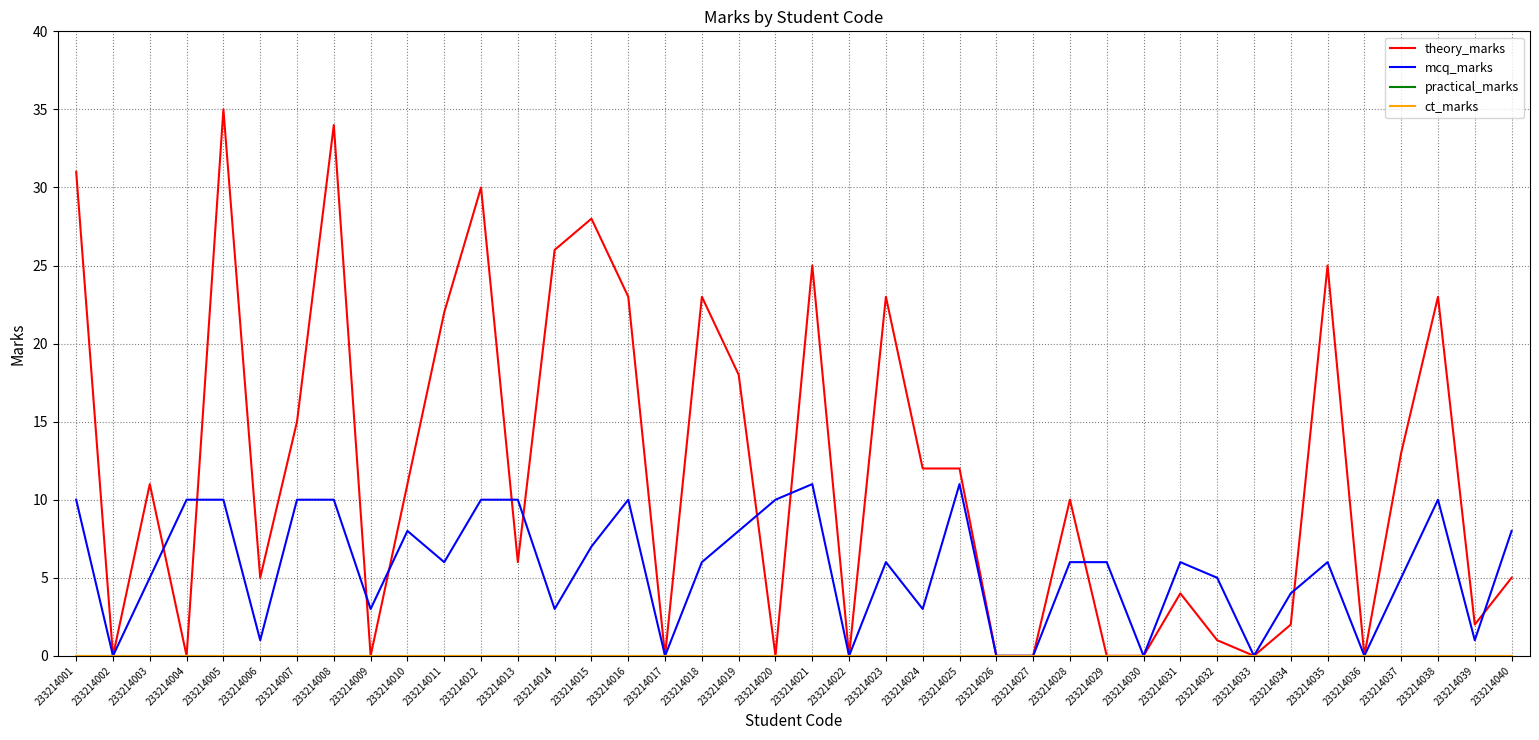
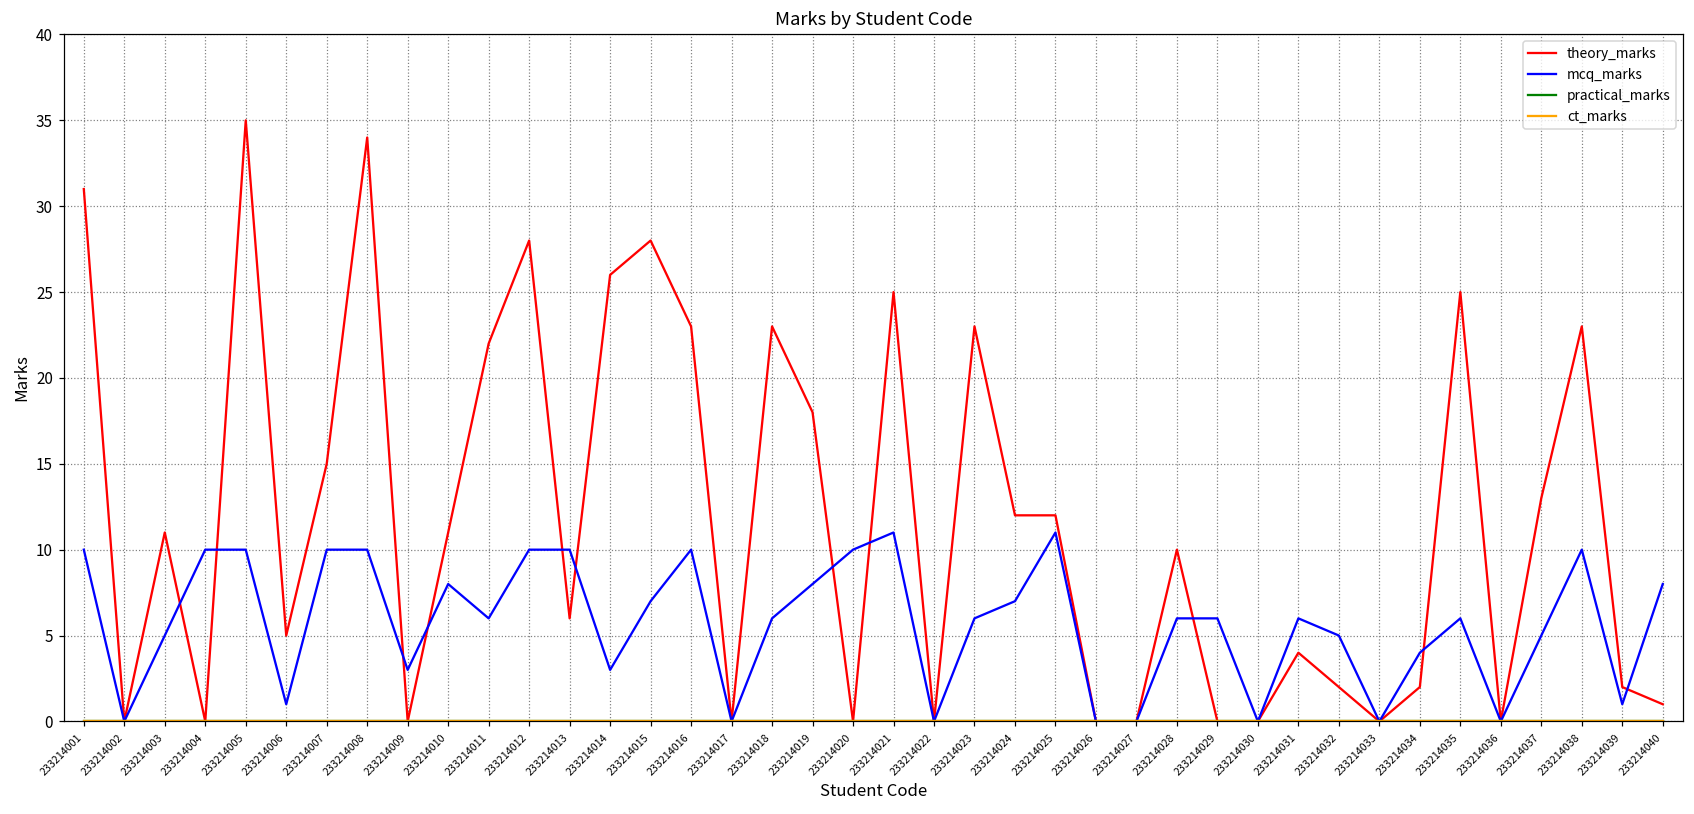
  {
    "theory_marks": {
      "233214001": 31,
      "233214003": 11,
      "233214005": 35,
      "233214006": 5,
      "233214007": 15,
      "233214008": 34,
      "233214010": 11,
      "233214011": 22,
-     "233214012": 30,
+     "233214012": 28,
      "233214013": 6,
      "233214014": 26,
      "233214015": 28,
      "233214016": 23,
      "233214018": 23,
      "233214019": 18,
      "233214021": 25,
      "233214023": 23,
      "233214024": 12,
      "233214025": 12,
      "233214028": 10,
      "233214031": 4,
-     "233214032": 1,
+     "233214032": 2,
      "233214034": 2,
      "233214035": 25,
      "233214037": 13,
      "233214038": 23,
      "233214039": 2,
-     "233214040": 5
+     "233214040": 1
    },
    "mcq_marks": {
      "233214001": 10,
      "233214003": 5,
      "233214004": 10,
      "233214005": 10,
      "233214006": 1,
      "233214007": 10,
      "233214008": 10,
      "233214009": 3,
      "233214010": 8,
      "233214011": 6,
      "233214012": 10,
      "233214013": 10,
      "233214014": 3,
      "233214015": 7,
      "233214016": 10,
      "233214018": 6,
      "233214019": 8,
      "233214020": 10,
      "233214021": 11,
      "233214023": 6,
-     "233214024": 3,
+     "233214024": 7,
      "233214025": 11,
      "233214028": 6,
      "233214029": 6,
      "233214031": 6,
      "233214032": 5,
      "233214034": 4,
      "233214035": 6,
      "233214037": 5,
      "233214038": 10,
      "233214039": 1,
      "233214040": 8
    },
    "ct_marks": {
      "233214001": 0,
      "233214003": 0,
      "233214005": 0,
      "233214006": 0,
      "233214007": 0,
      "233214008": 0,
      "233214010": 0,
      "233214011": 0,
      "233214012": 0,
      "233214013": 0,
      "233214014": 0,
      "233214015": 0,
      "233214016": 0,
      "233214018": 0,
      "233214019": 0,
      "233214021": 0,
      "233214023": 0,
      "233214024": 0,
      "233214025": 0,
      "233214028": 0,
      "233214031": 0,
      "233214032": 0,
      "233214034": 0,
      "233214035": 0,
      "233214037": 0,
      "233214038": 0,
      "233214039": 0,
      "233214040": 0
    }
  }
